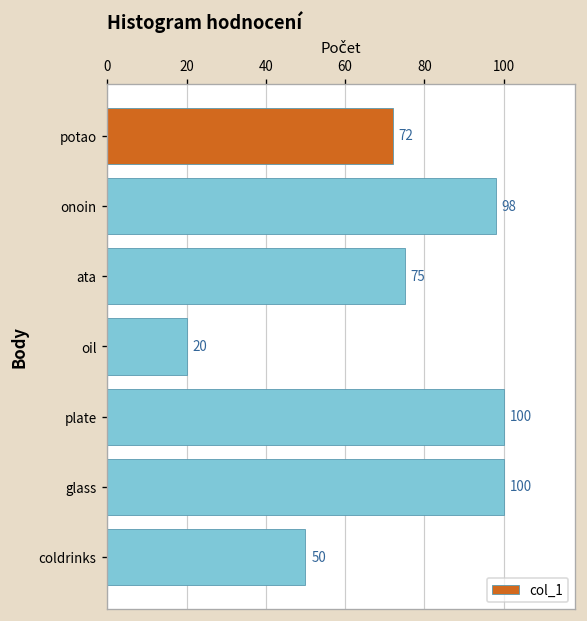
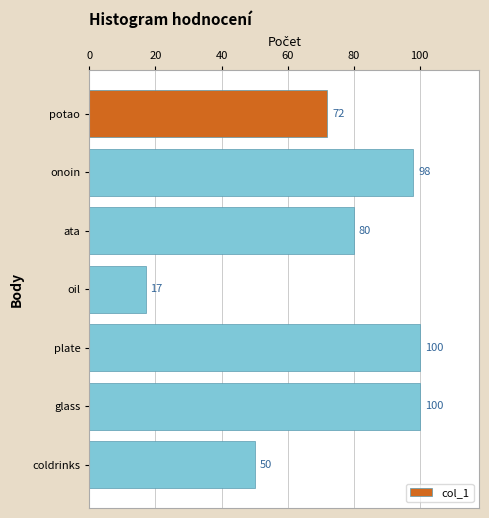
  {
    "potao": 72,
    "onoin": 98,
-   "ata": 75,
-   "oil": 20,
+   "ata": 80,
+   "oil": 17,
    "plate": 100,
    "glass": 100,
    "coldrinks": 50
  }
